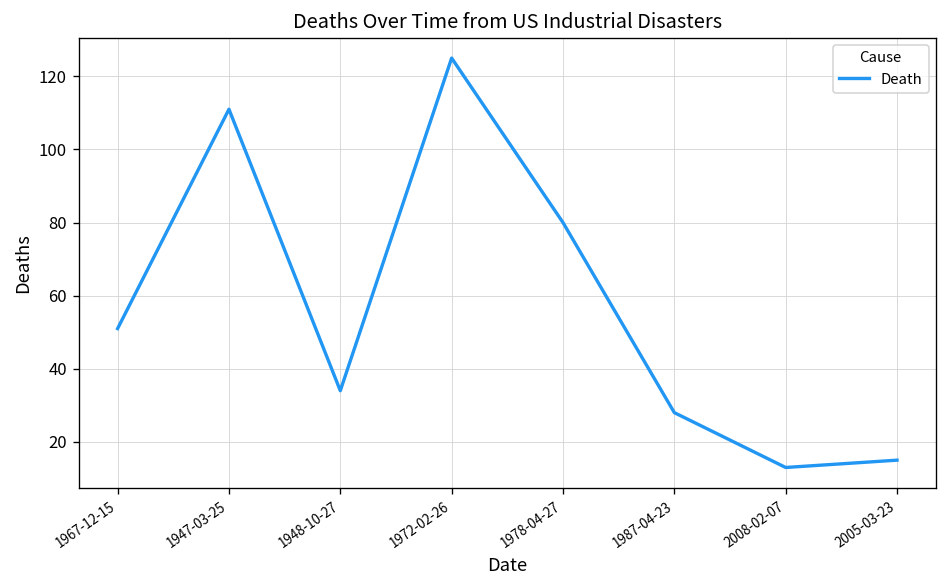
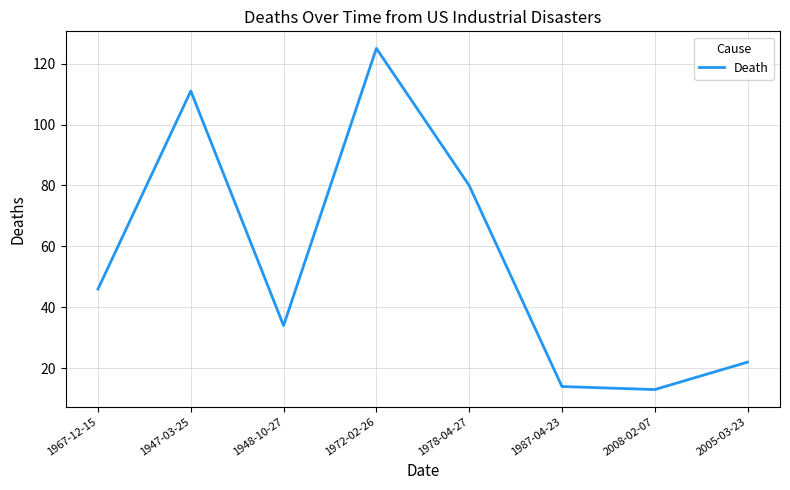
  {
-   "1967-12-15": 51,
+   "1967-12-15": 46,
    "1947-03-25": 111,
    "1948-10-27": 34,
    "1972-02-26": 125,
    "1978-04-27": 80,
-   "1987-04-23": 28,
+   "1987-04-23": 14,
    "2008-02-07": 13,
-   "2005-03-23": 15
+   "2005-03-23": 22
  }
